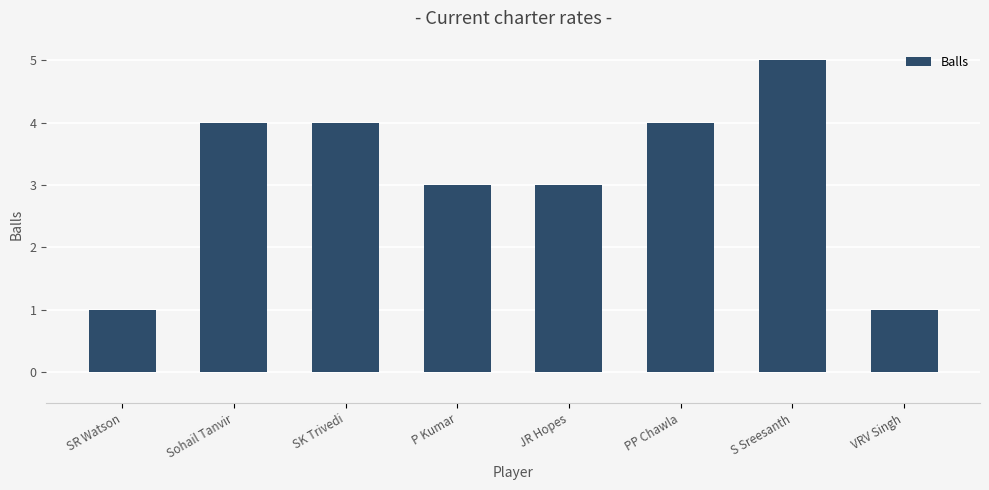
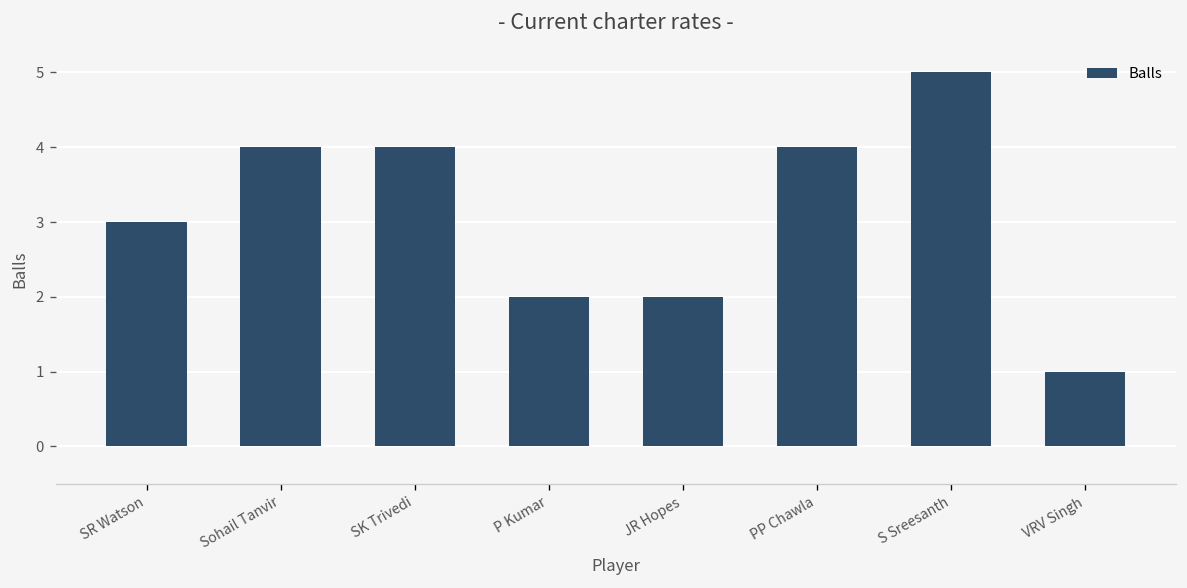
  {
-   "SR Watson": 1,
+   "SR Watson": 3,
    "Sohail Tanvir": 4,
    "SK Trivedi": 4,
-   "P Kumar": 3,
-   "JR Hopes": 3,
+   "P Kumar": 2,
+   "JR Hopes": 2,
    "PP Chawla": 4,
    "S Sreesanth": 5,
    "VRV Singh": 1
  }
